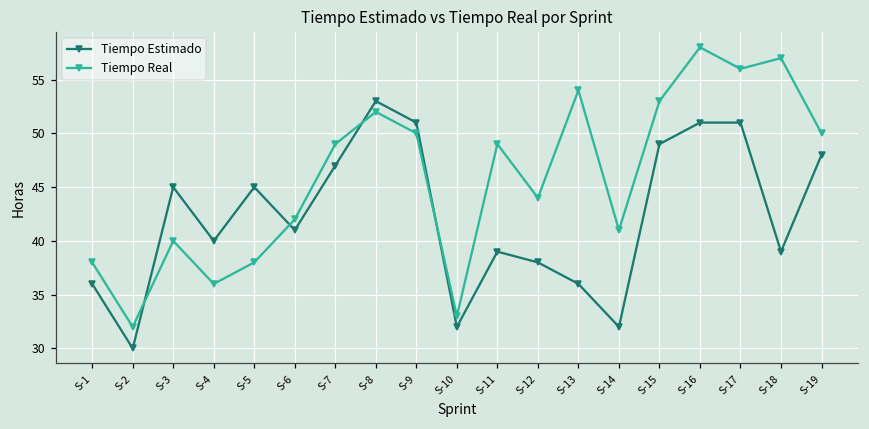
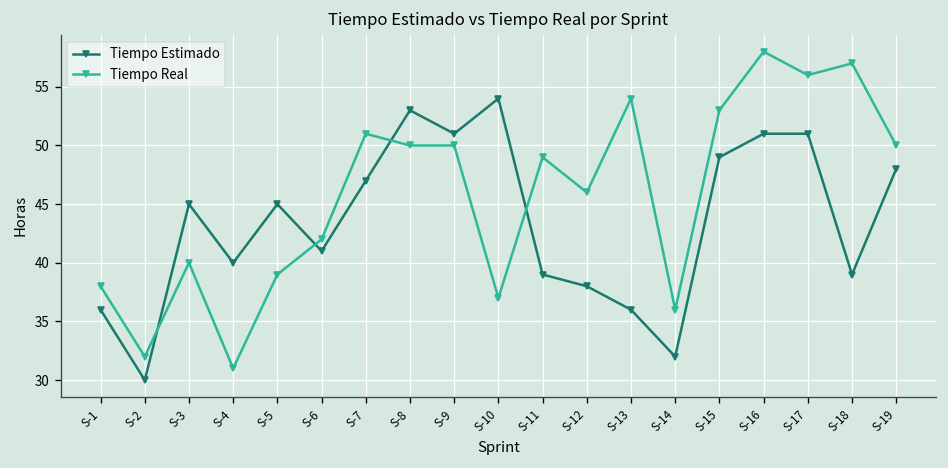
  {
    "Tiempo Estimado": {
      "S-1": 36,
      "S-2": 30,
      "S-3": 45,
      "S-4": 40,
      "S-5": 45,
      "S-6": 41,
      "S-7": 47,
      "S-8": 53,
      "S-9": 51,
-     "S-10": 32,
+     "S-10": 54,
      "S-11": 39,
      "S-12": 38,
      "S-13": 36,
      "S-14": 32,
      "S-15": 49,
      "S-16": 51,
      "S-17": 51,
      "S-18": 39,
      "S-19": 48
    },
    "Tiempo Real": {
      "S-1": 38,
      "S-2": 32,
      "S-3": 40,
-     "S-4": 36,
-     "S-5": 38,
+     "S-4": 31,
+     "S-5": 39,
      "S-6": 42,
-     "S-7": 49,
-     "S-8": 52,
+     "S-7": 51,
+     "S-8": 50,
      "S-9": 50,
-     "S-10": 33,
+     "S-10": 37,
      "S-11": 49,
-     "S-12": 44,
+     "S-12": 46,
      "S-13": 54,
-     "S-14": 41,
+     "S-14": 36,
      "S-15": 53,
      "S-16": 58,
      "S-17": 56,
      "S-18": 57,
      "S-19": 50
    }
  }
